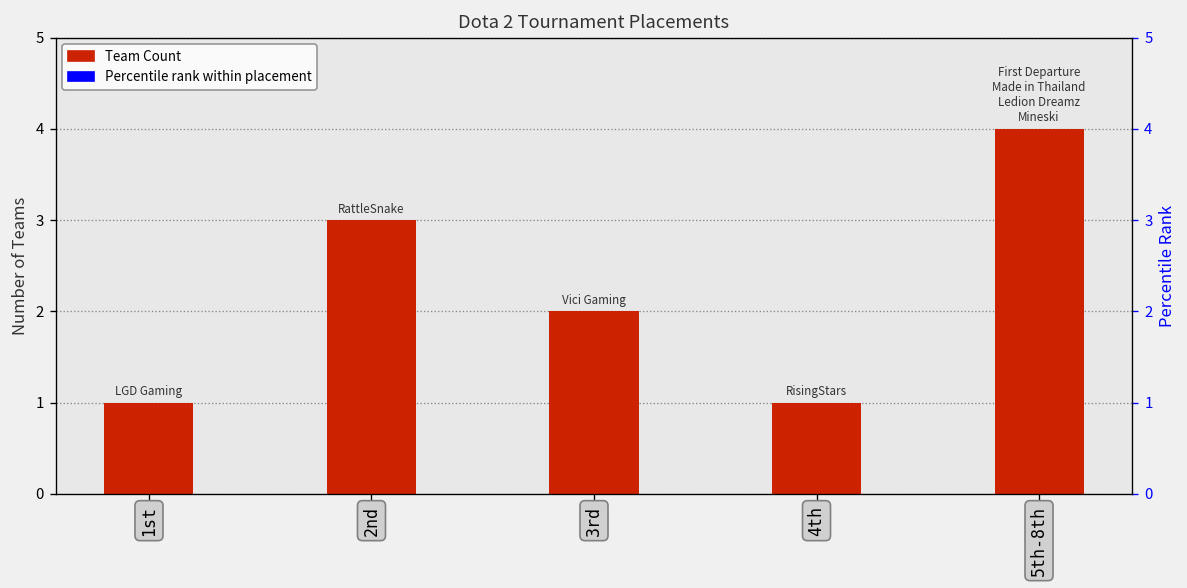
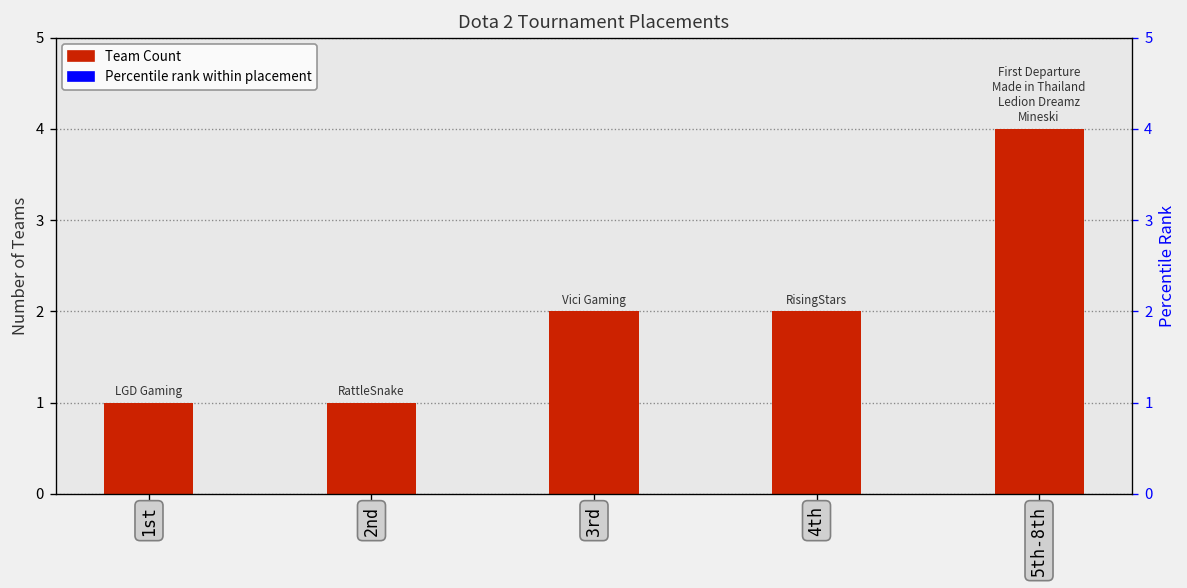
  {
    "Team Count": {
      "1st": 1,
-     "2nd": 3,
+     "2nd": 1,
      "3rd": 2,
-     "4th": 1,
+     "4th": 2,
      "5th-8th": 4
    }
  }
